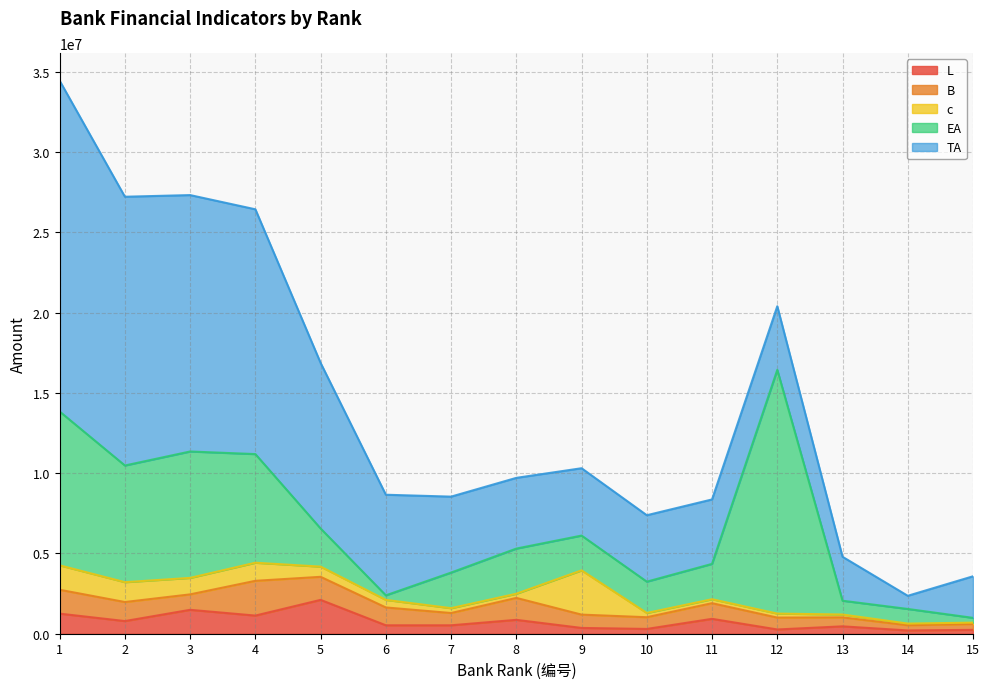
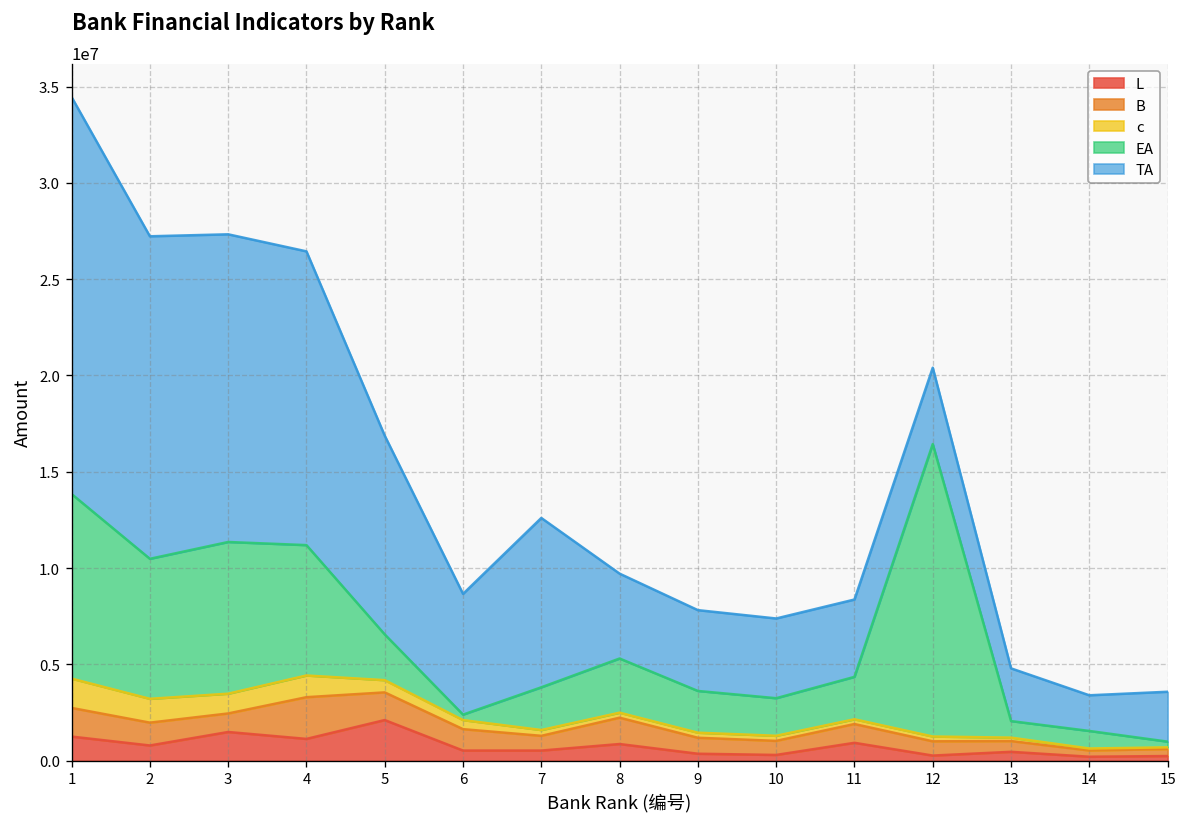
  {
    "c": {
      "1": 1500000,
      "2": 1200000,
      "3": 1000000,
      "4": 1100000,
      "5": 600000,
      "6": 500000,
      "7": 300000,
      "8": 300000,
-     "9": 2800000,
+     "9": 300000,
      "10": 300000,
      "11": 200000,
      "12": 200000,
      "13": 200000
    },
    "EA": {
      "1": 9600000,
      "2": 7300000,
      "3": 7900000,
      "4": 6800000,
      "5": 2400000,
      "6": 300000,
      "7": 2200000,
      "8": 2800000,
      "9": 2200000,
      "10": 2000000,
      "11": 2200000,
      "12": 15200000,
      "13": 900000,
      "14": 900000,
      "15": 300000
    },
    "TA": {
      "1": 20600000,
      "2": 16700000,
      "3": 16000000,
      "4": 15300000,
      "5": 10300000,
      "6": 6300000,
-     "7": 4700000,
+     "7": 8800000,
      "8": 4400000,
      "9": 4200000,
      "10": 4100000,
      "11": 4000000,
      "12": 4000000,
      "13": 2700000,
-     "14": 800000,
+     "14": 1900000,
      "15": 2600000
    }
  }
